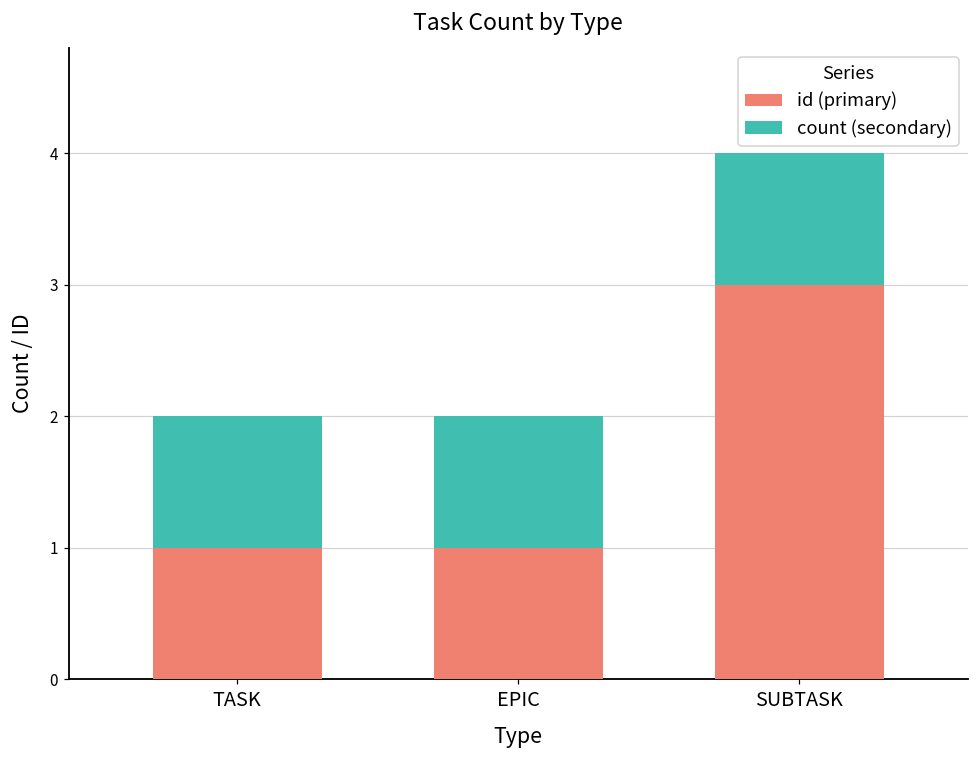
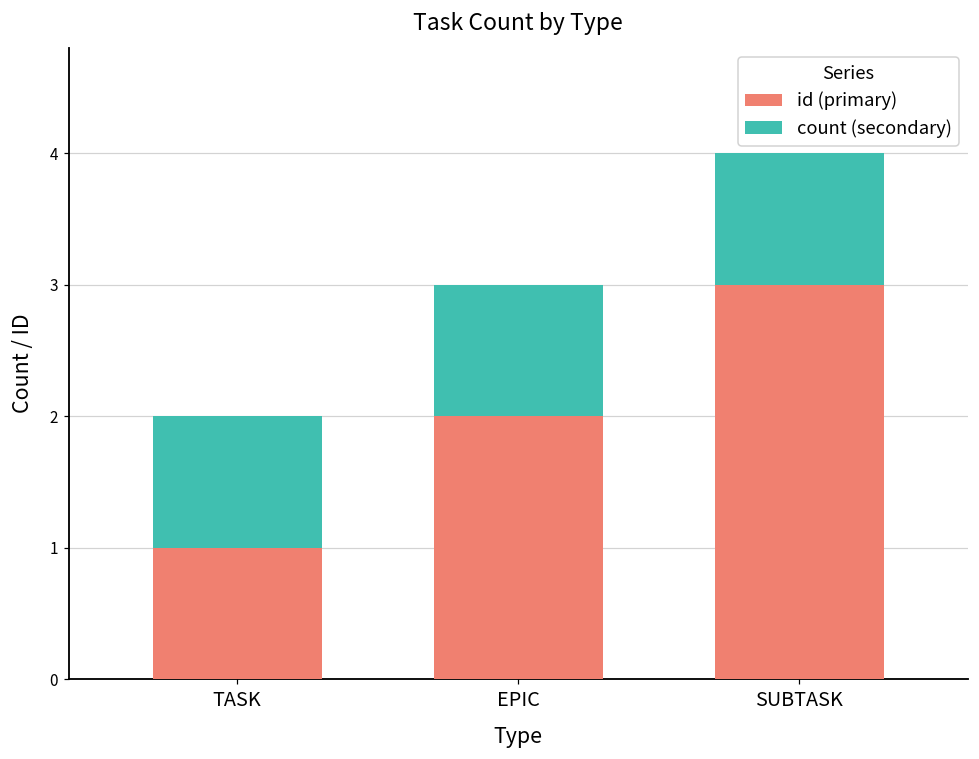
  {
    "id (primary)": {
      "TASK": 1,
-     "EPIC": 1,
+     "EPIC": 2,
      "SUBTASK": 3
    },
    "count (secondary)": {
      "TASK": 1,
      "EPIC": 1,
      "SUBTASK": 1
    }
  }
